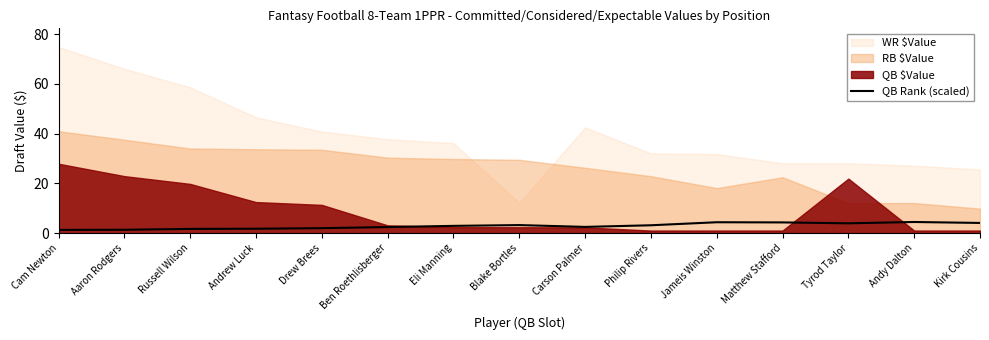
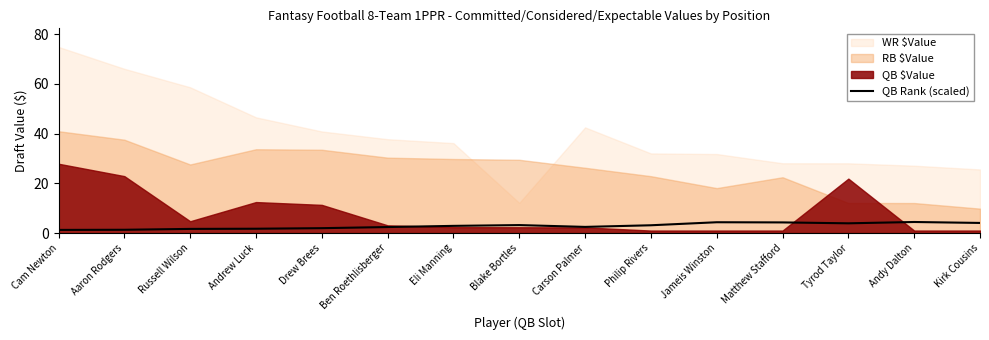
  {
    "QB Rank (scaled)": {
      "Cam Newton": 1,
      "Aaron Rodgers": 1,
      "Russell Wilson": 2,
      "Andrew Luck": 2,
      "Drew Brees": 2,
      "Philip Rivers": 3,
      "Jameis Winston": 4,
      "Matthew Stafford": 4,
      "Tyrod Taylor": 4,
      "Andy Dalton": 4,
      "Kirk Cousins": 4
    },
    "WR $Value": {
      "Cam Newton": 75,
      "Aaron Rodgers": 66,
      "Russell Wilson": 59,
      "Andrew Luck": 47,
      "Drew Brees": 41,
      "Ben Roethlisberger": 38,
      "Eli Manning": 36,
      "Blake Bortles": 12,
      "Carson Palmer": 43,
      "Philip Rivers": 32,
      "Jameis Winston": 32,
      "Matthew Stafford": 28,
      "Tyrod Taylor": 28,
      "Andy Dalton": 27,
      "Kirk Cousins": 26
    },
    "RB $Value": {
      "Cam Newton": 41,
      "Aaron Rodgers": 38,
-     "Russell Wilson": 34,
+     "Russell Wilson": 28,
      "Andrew Luck": 34,
      "Drew Brees": 34,
      "Ben Roethlisberger": 30,
      "Eli Manning": 30,
      "Blake Bortles": 29,
      "Carson Palmer": 26,
      "Philip Rivers": 23,
      "Jameis Winston": 18,
      "Matthew Stafford": 22,
      "Tyrod Taylor": 12,
      "Andy Dalton": 12,
      "Kirk Cousins": 10
    },
    "QB $Value": {
      "Cam Newton": 28,
      "Aaron Rodgers": 23,
-     "Russell Wilson": 20,
+     "Russell Wilson": 5,
      "Andrew Luck": 12,
      "Drew Brees": 11,
      "Tyrod Taylor": 22
    }
  }
